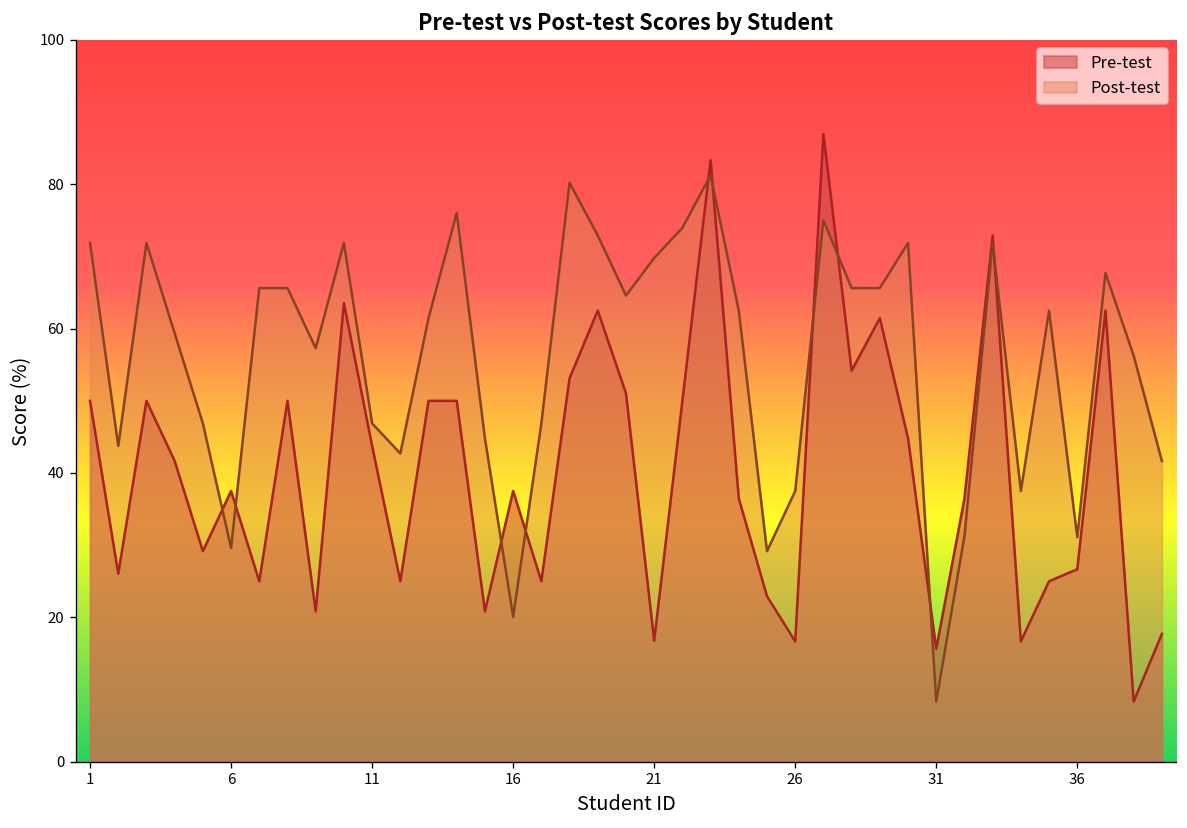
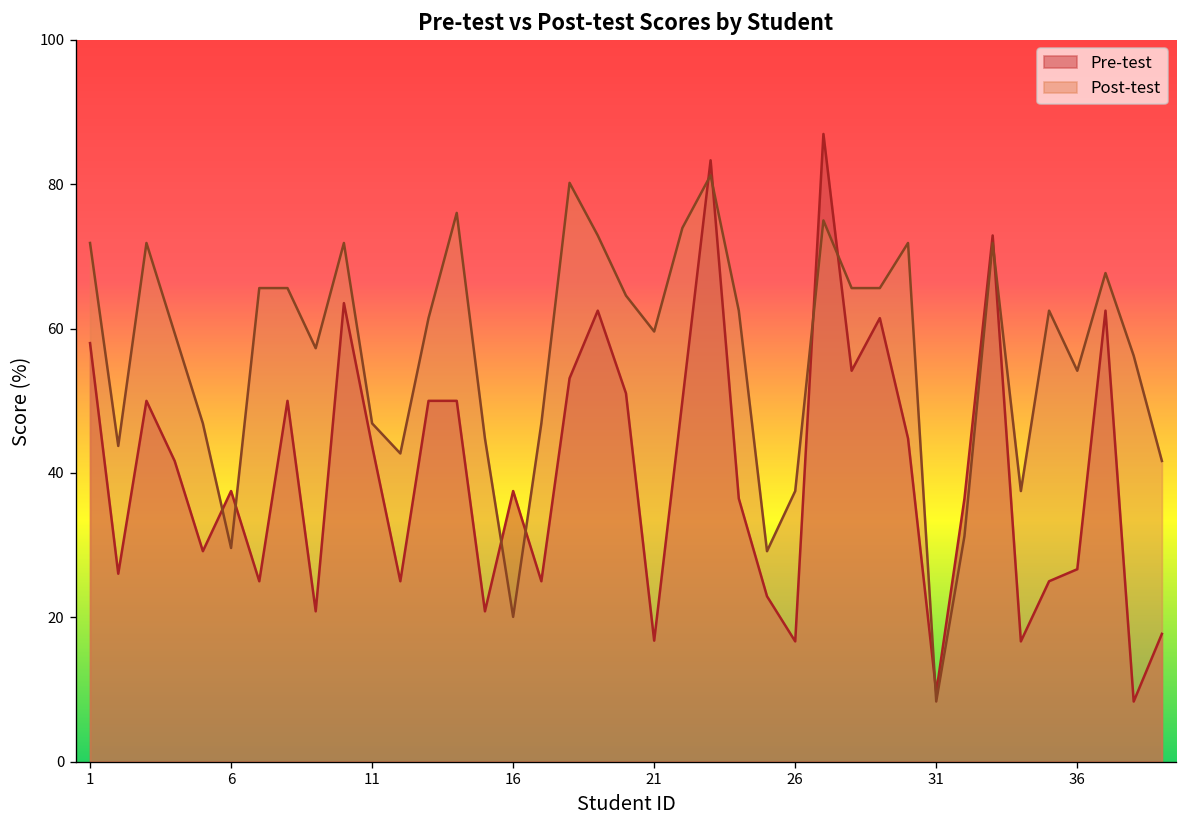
  {
    "Pre-test": {
-     "1": 50,
+     "1": 58,
      "6": 38,
      "11": 44,
      "16": 38,
      "21": 17,
      "26": 17,
-     "31": 16,
+     "31": 10,
      "36": 27
    },
    "Post-test": {
      "1": 72,
      "6": 30,
      "11": 47,
      "16": 20,
-     "21": 70,
+     "21": 60,
      "26": 38,
      "31": 8,
-     "36": 31
+     "36": 54
    }
  }
